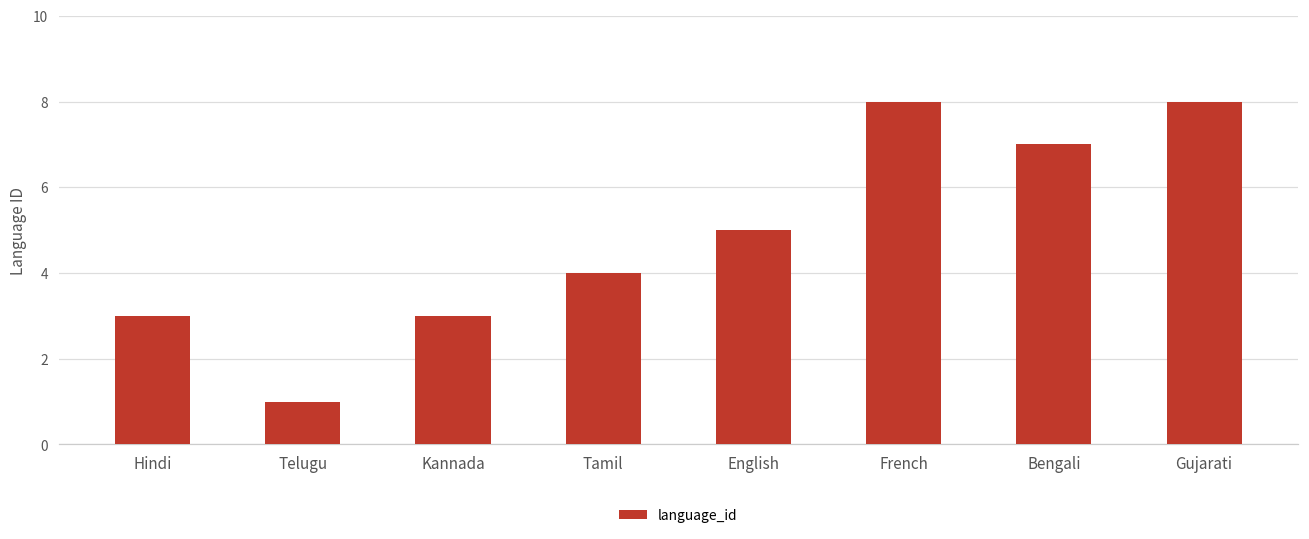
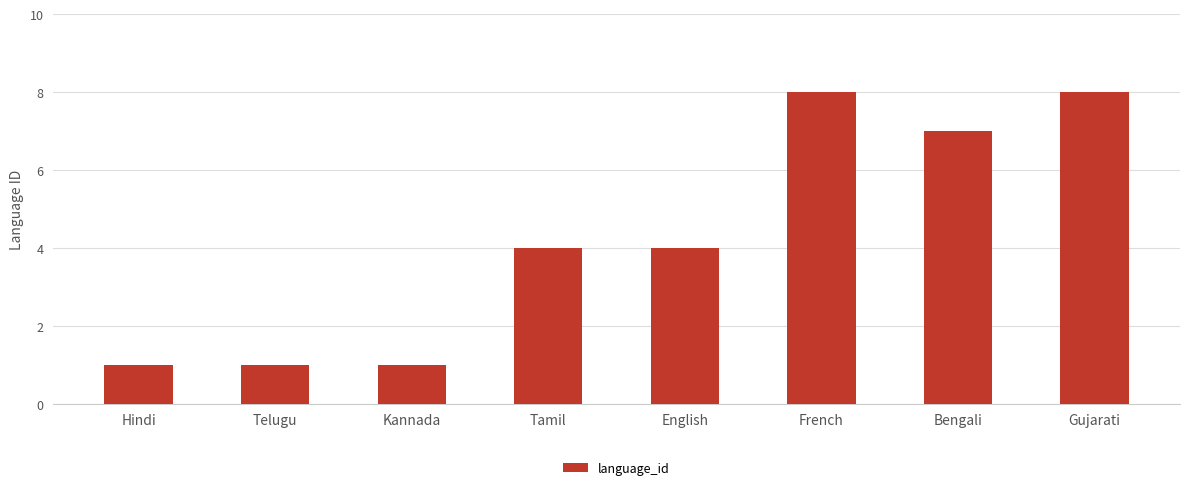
  {
-   "Hindi": 3,
+   "Hindi": 1,
    "Telugu": 1,
-   "Kannada": 3,
+   "Kannada": 1,
    "Tamil": 4,
-   "English": 5,
+   "English": 4,
    "French": 8,
    "Bengali": 7,
    "Gujarati": 8
  }
